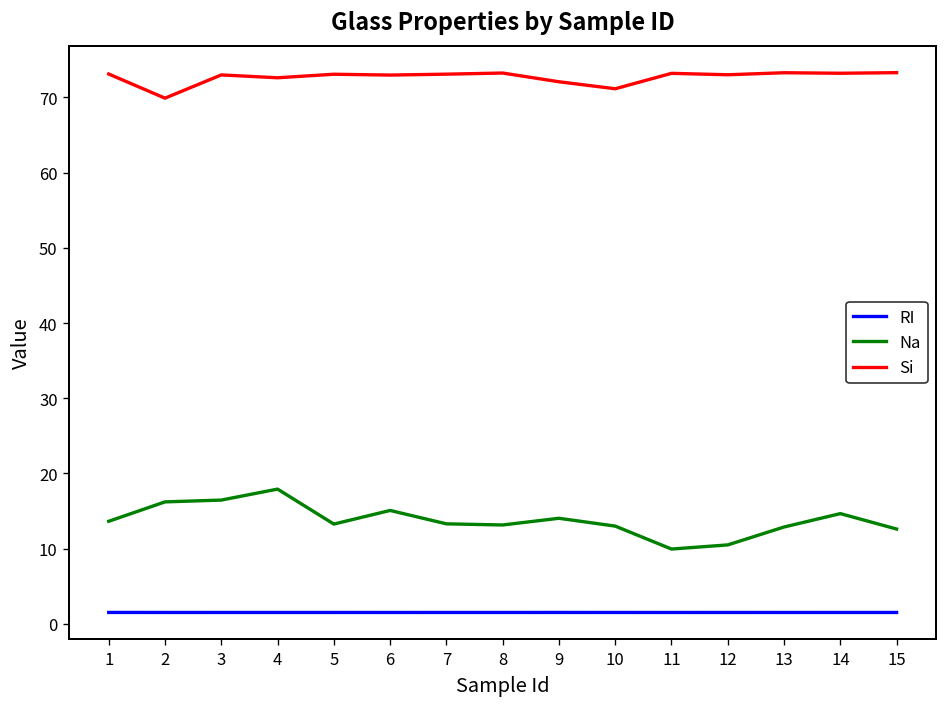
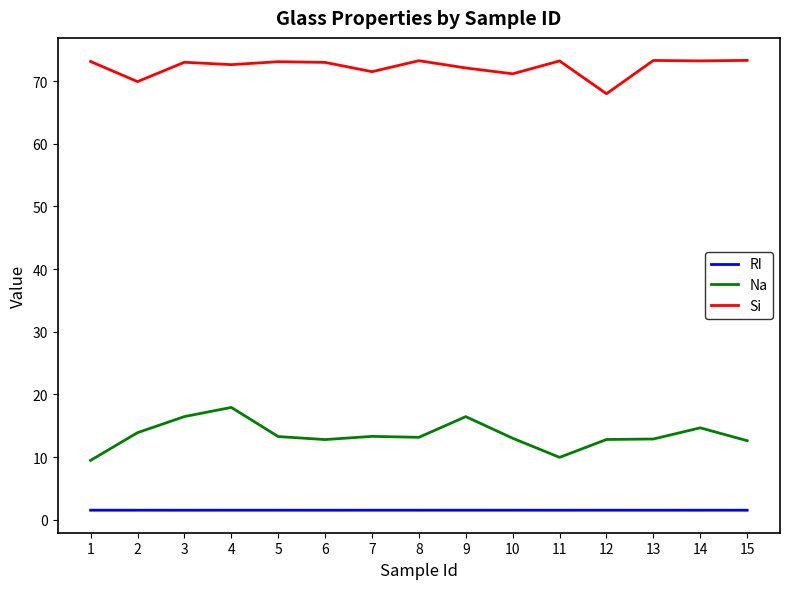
  {
    "RI": {
      "1": 2,
      "2": 2,
      "3": 2,
      "4": 2,
      "5": 2,
      "6": 2,
      "7": 2,
      "8": 2,
      "9": 2,
      "10": 2,
      "11": 2,
      "12": 2,
      "13": 2,
      "14": 2,
      "15": 2
    },
    "Na": {
-     "1": 14,
-     "2": 16,
+     "1": 9,
+     "2": 14,
      "3": 16,
      "4": 18,
      "5": 13,
-     "6": 15,
+     "6": 13,
      "7": 13,
      "8": 13,
-     "9": 14,
+     "9": 16,
      "10": 13,
      "11": 10,
-     "12": 11,
+     "12": 13,
      "13": 13,
      "14": 15,
      "15": 13
    },
    "Si": {
      "1": 73,
      "2": 70,
      "3": 73,
      "4": 73,
      "5": 73,
      "6": 73,
-     "7": 73,
+     "7": 71,
      "8": 73,
      "9": 72,
      "10": 71,
      "11": 73,
-     "12": 73,
+     "12": 68,
      "13": 73,
      "14": 73,
      "15": 73
    }
  }
